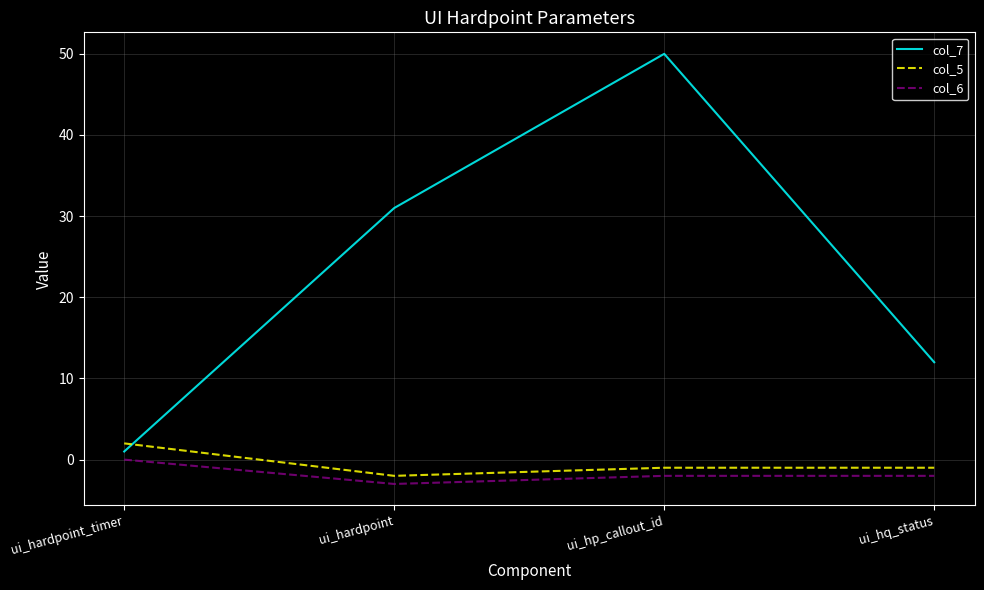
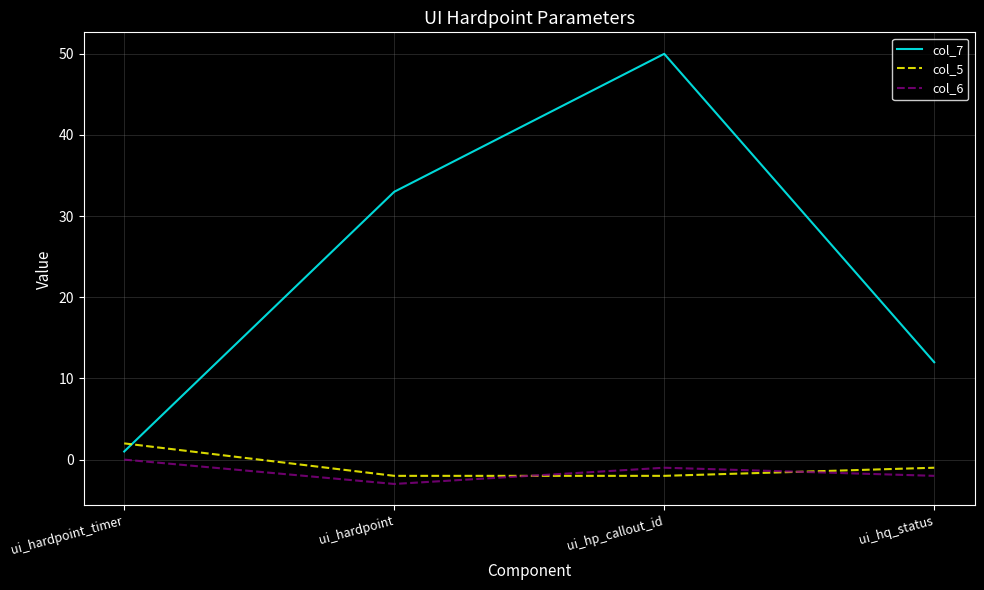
  {
    "col_7": {
      "ui_hardpoint_timer": 1,
-     "ui_hardpoint": 31,
+     "ui_hardpoint": 33,
      "ui_hp_callout_id": 50,
      "ui_hq_status": 12
    },
    "col_5": {
      "ui_hardpoint_timer": 2,
      "ui_hardpoint": -2,
-     "ui_hp_callout_id": -1,
+     "ui_hp_callout_id": -2,
      "ui_hq_status": -1
    },
    "col_6": {
      "ui_hardpoint_timer": 0,
      "ui_hardpoint": -3,
-     "ui_hp_callout_id": -2,
+     "ui_hp_callout_id": -1,
      "ui_hq_status": -2
    }
  }
